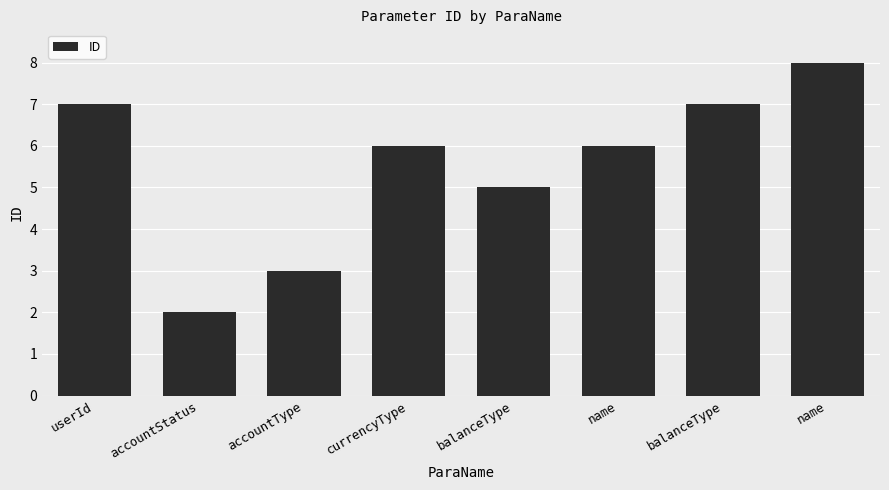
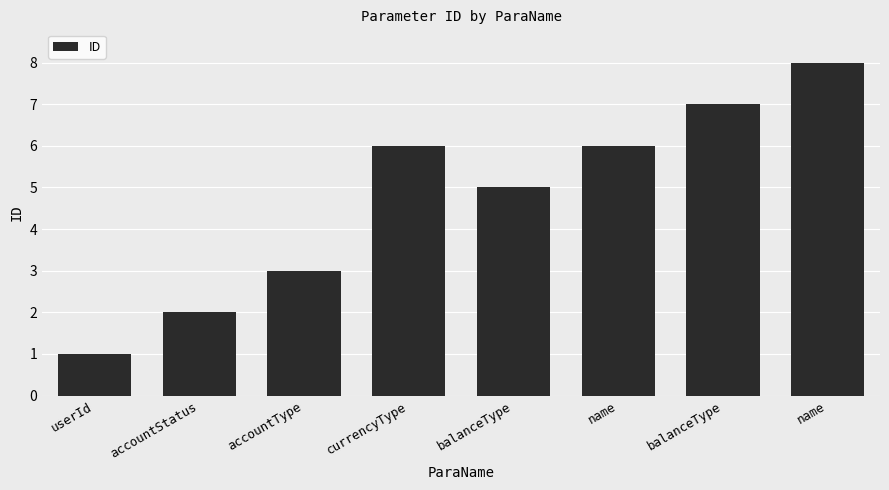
  {
-   "userId": 7,
+   "userId": 1,
    "accountStatus": 2,
    "accountType": 3,
    "currencyType": 6
  }
